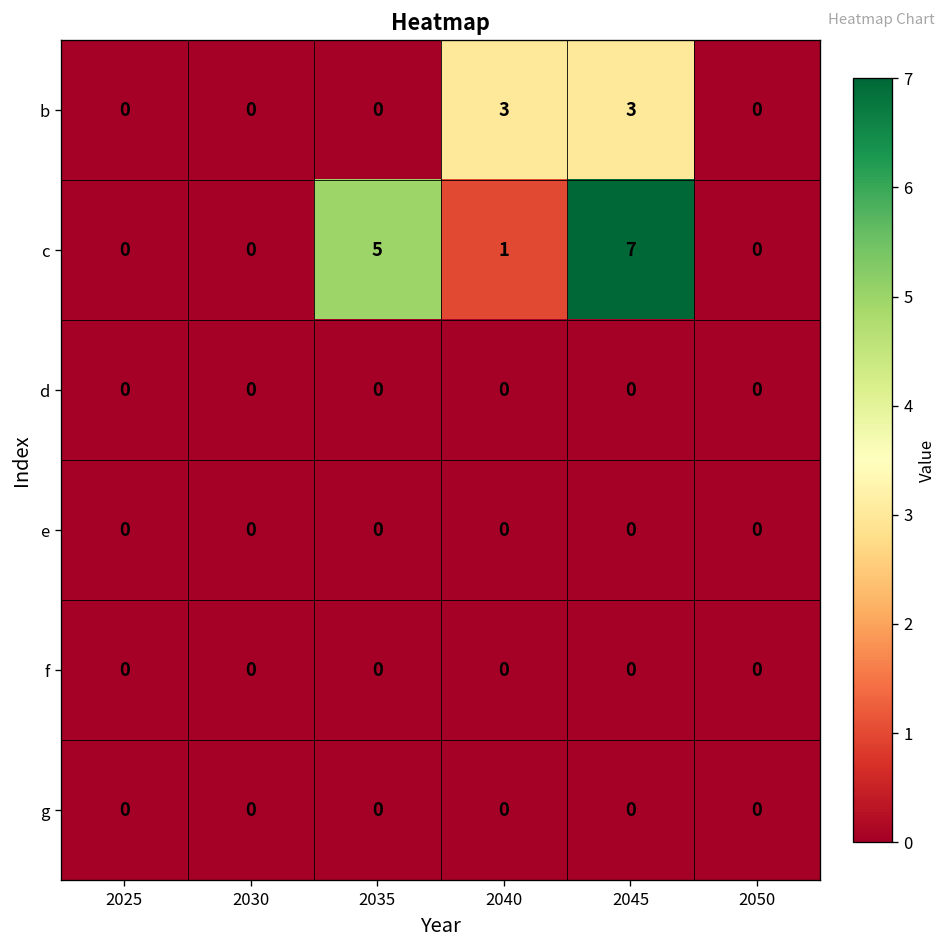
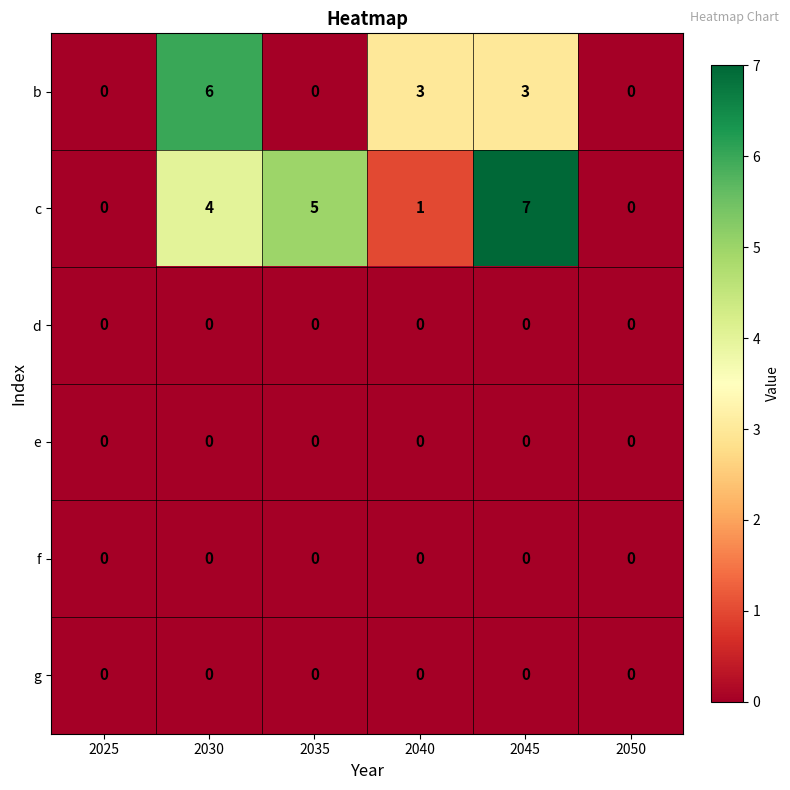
  {
    "b": {
      "2025": 0,
-     "2030": 0,
+     "2030": 6,
      "2035": 0,
      "2040": 3,
      "2045": 3,
      "2050": 0
    },
    "c": {
      "2025": 0,
-     "2030": 0,
+     "2030": 4,
      "2035": 5,
      "2040": 1,
      "2045": 7,
      "2050": 0
    },
    "d": {
      "2025": 0,
      "2030": 0,
      "2035": 0,
      "2040": 0,
      "2045": 0,
      "2050": 0
    },
    "e": {
      "2025": 0,
      "2030": 0,
      "2035": 0,
      "2040": 0,
      "2045": 0,
      "2050": 0
    },
    "f": {
      "2025": 0,
      "2030": 0,
      "2035": 0,
      "2040": 0,
      "2045": 0,
      "2050": 0
    },
    "g": {
      "2025": 0,
      "2030": 0,
      "2035": 0,
      "2040": 0,
      "2045": 0,
      "2050": 0
    }
  }
